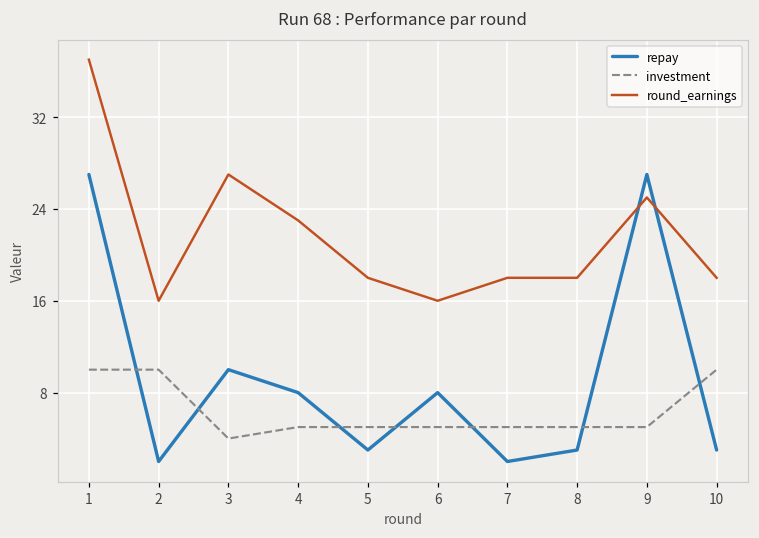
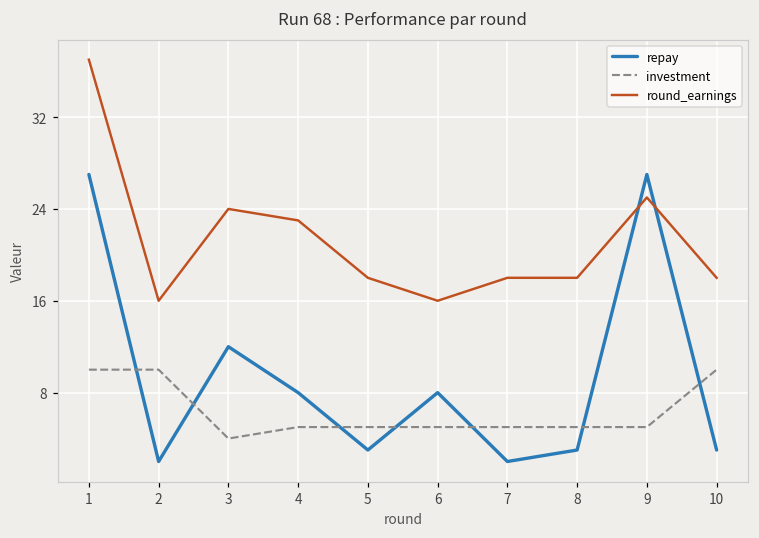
  {
    "repay": {
      "1": 27,
      "2": 2,
-     "3": 10,
+     "3": 12,
      "4": 8,
      "5": 3,
      "6": 8,
      "7": 2,
      "8": 3,
      "9": 27,
      "10": 3
    },
    "investment": {
      "1": 10,
      "2": 10,
      "3": 4,
      "4": 5,
      "5": 5,
      "6": 5,
      "7": 5,
      "8": 5,
      "9": 5,
      "10": 10
    },
    "round_earnings": {
      "1": 37,
      "2": 16,
-     "3": 27,
+     "3": 24,
      "4": 23,
      "5": 18,
      "6": 16,
      "7": 18,
      "8": 18,
      "9": 25,
      "10": 18
    }
  }
